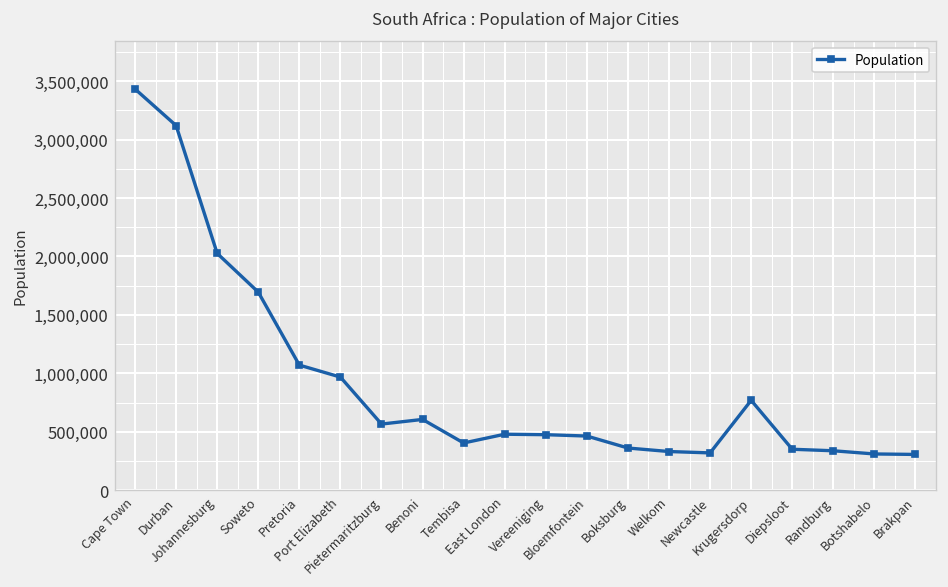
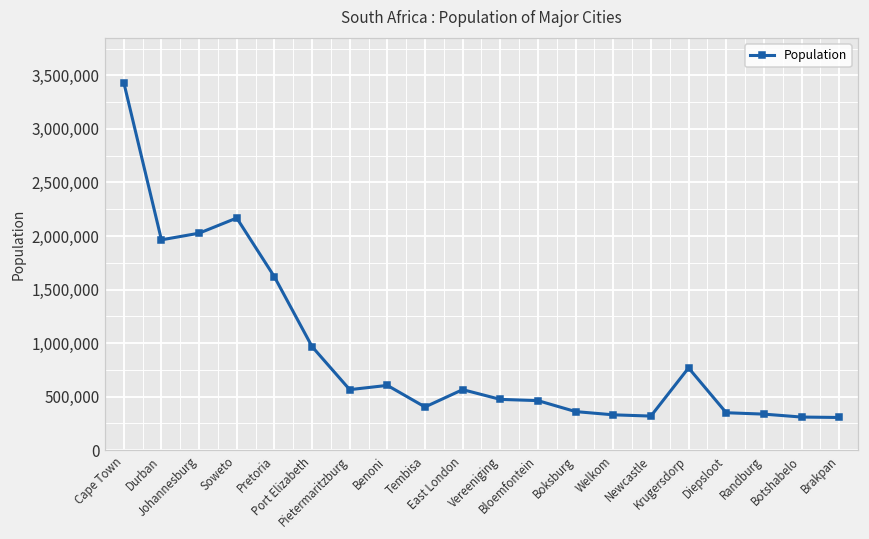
  {
    "Cape Town": "3,400,000",
-   "Durban": "3,100,000",
+   "Durban": "2,000,000",
    "Johannesburg": "2,000,000",
-   "Soweto": "1,700,000",
-   "Pretoria": "1,100,000",
+   "Soweto": "2,200,000",
+   "Pretoria": "1,600,000",
    "Port Elizabeth": "1,000,000",
    "Pietermaritzburg": "600,000",
    "Benoni": "600,000",
    "Tembisa": "400,000",
-   "East London": "500,000",
+   "East London": "600,000",
    "Vereeniging": "500,000",
    "Bloemfontein": "500,000",
    "Boksburg": "400,000",
    "Welkom": "300,000",
    "Newcastle": "300,000",
    "Krugersdorp": "800,000",
    "Diepsloot": "400,000",
    "Randburg": "300,000",
    "Botshabelo": "300,000",
    "Brakpan": "300,000"
  }
